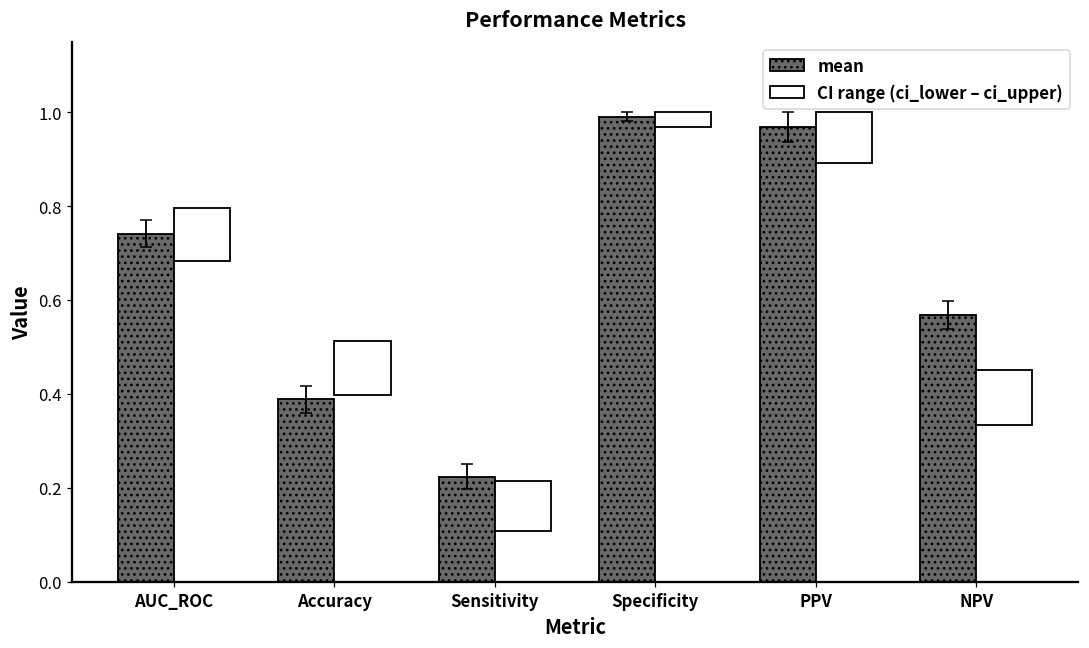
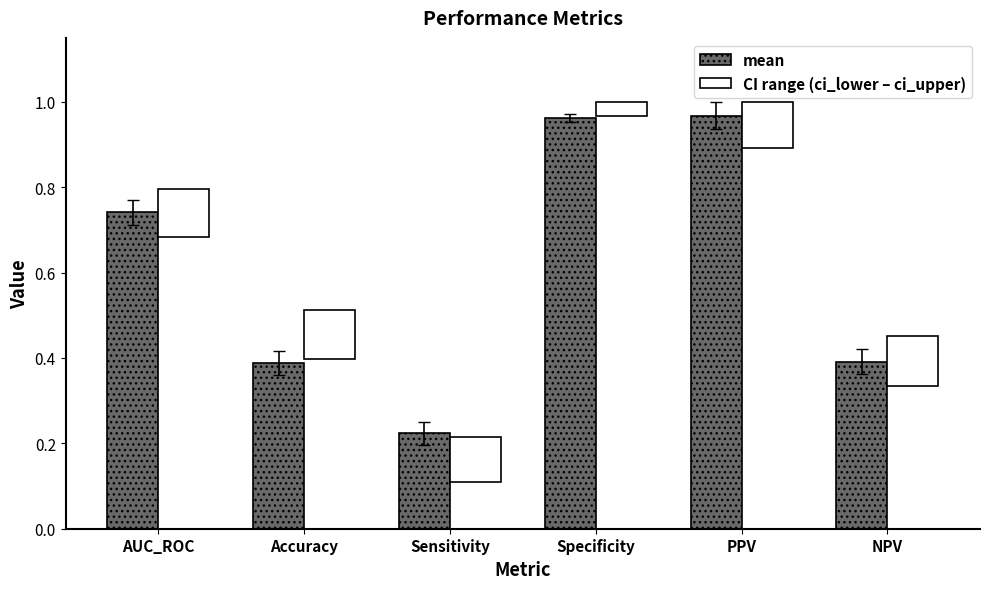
  {
    "mean": {
      "AUC_ROC": 0.74,
      "Accuracy": 0.39,
      "Sensitivity": 0.22,
-     "Specificity": 0.99,
+     "Specificity": 0.96,
      "PPV": 0.97,
-     "NPV": 0.57
+     "NPV": 0.39
    }
  }
